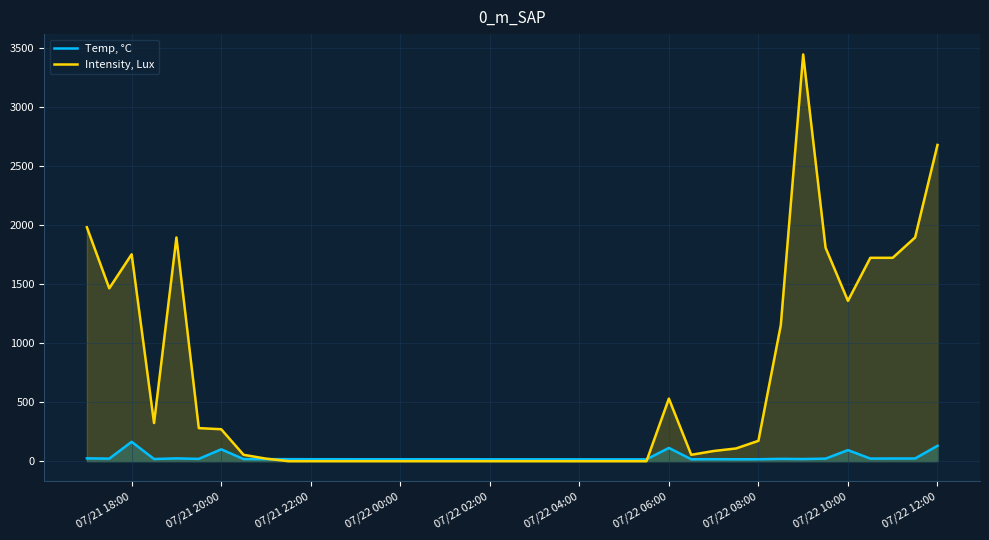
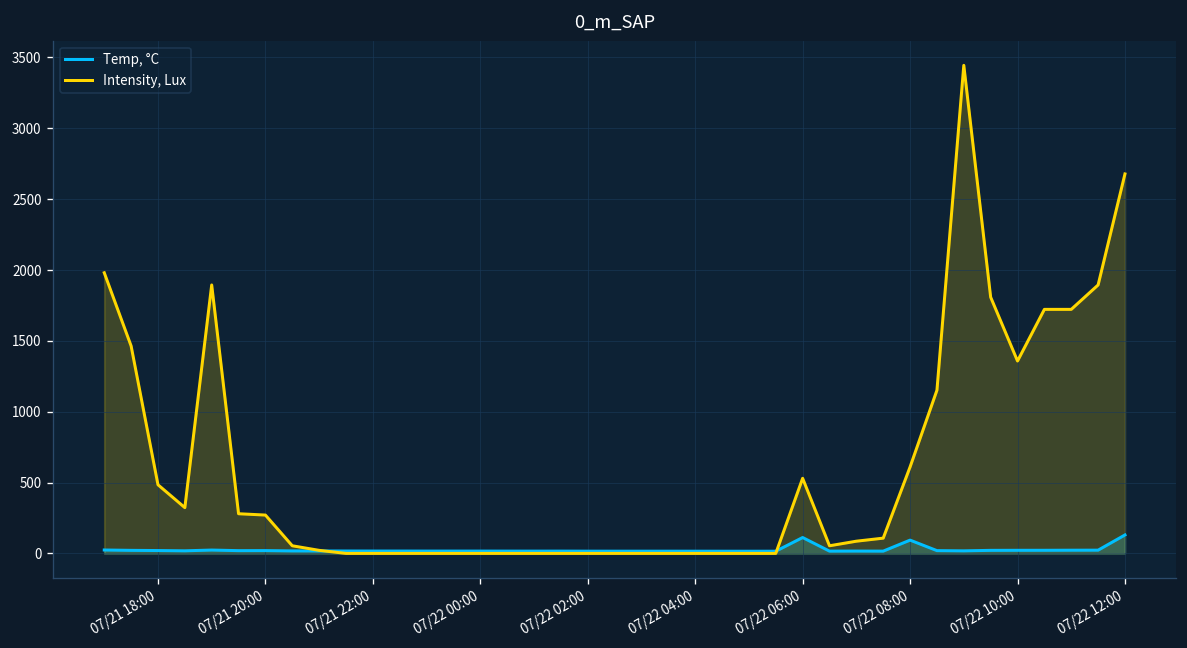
  {
    "Temp, °C": {
-     "07/21 18:00": 160,
-     "07/21 20:00": 100,
+     "07/21 18:00": 20,
+     "07/21 20:00": 20,
      "07/22 06:00": 110,
-     "07/22 08:00": 20,
-     "07/22 10:00": 90,
+     "07/22 08:00": 90,
+     "07/22 10:00": 20,
      "07/22 12:00": 130
    },
    "Intensity, Lux": {
-     "07/21 18:00": 1750,
+     "07/21 18:00": 480,
      "07/21 20:00": 270,
      "07/22 06:00": 530,
-     "07/22 08:00": 170,
+     "07/22 08:00": 610,
      "07/22 10:00": 1360,
      "07/22 12:00": 2680
    }
  }
